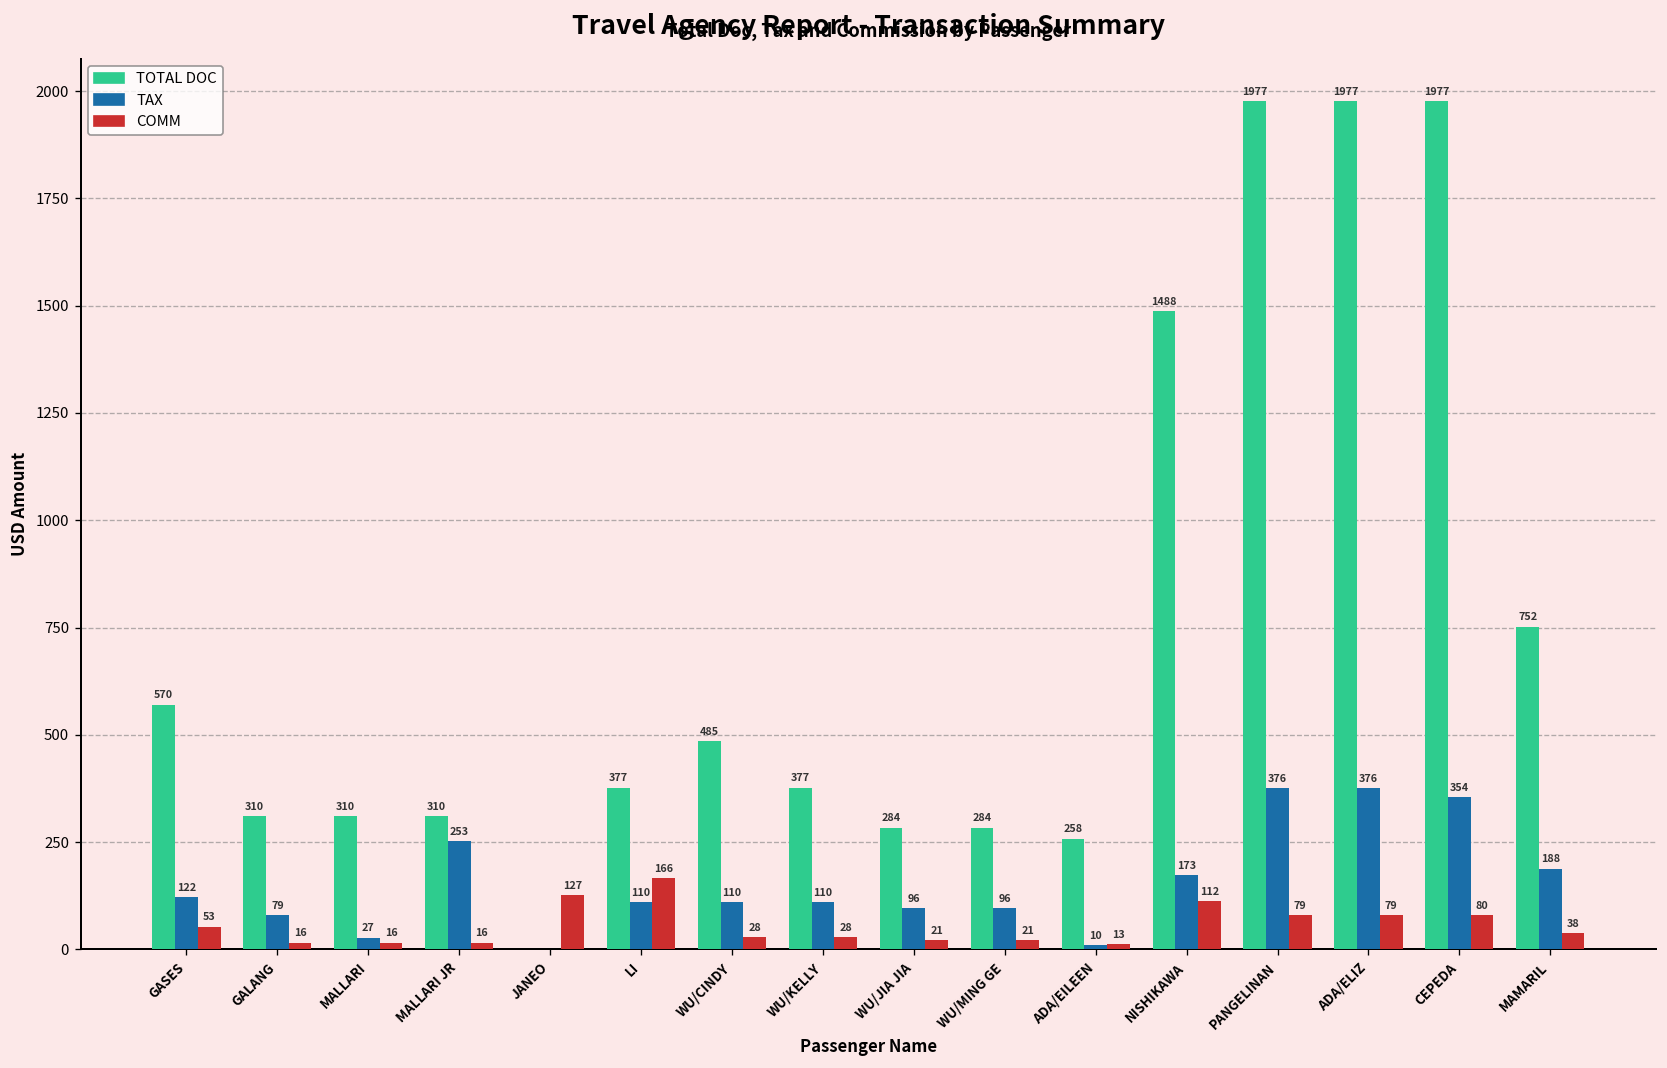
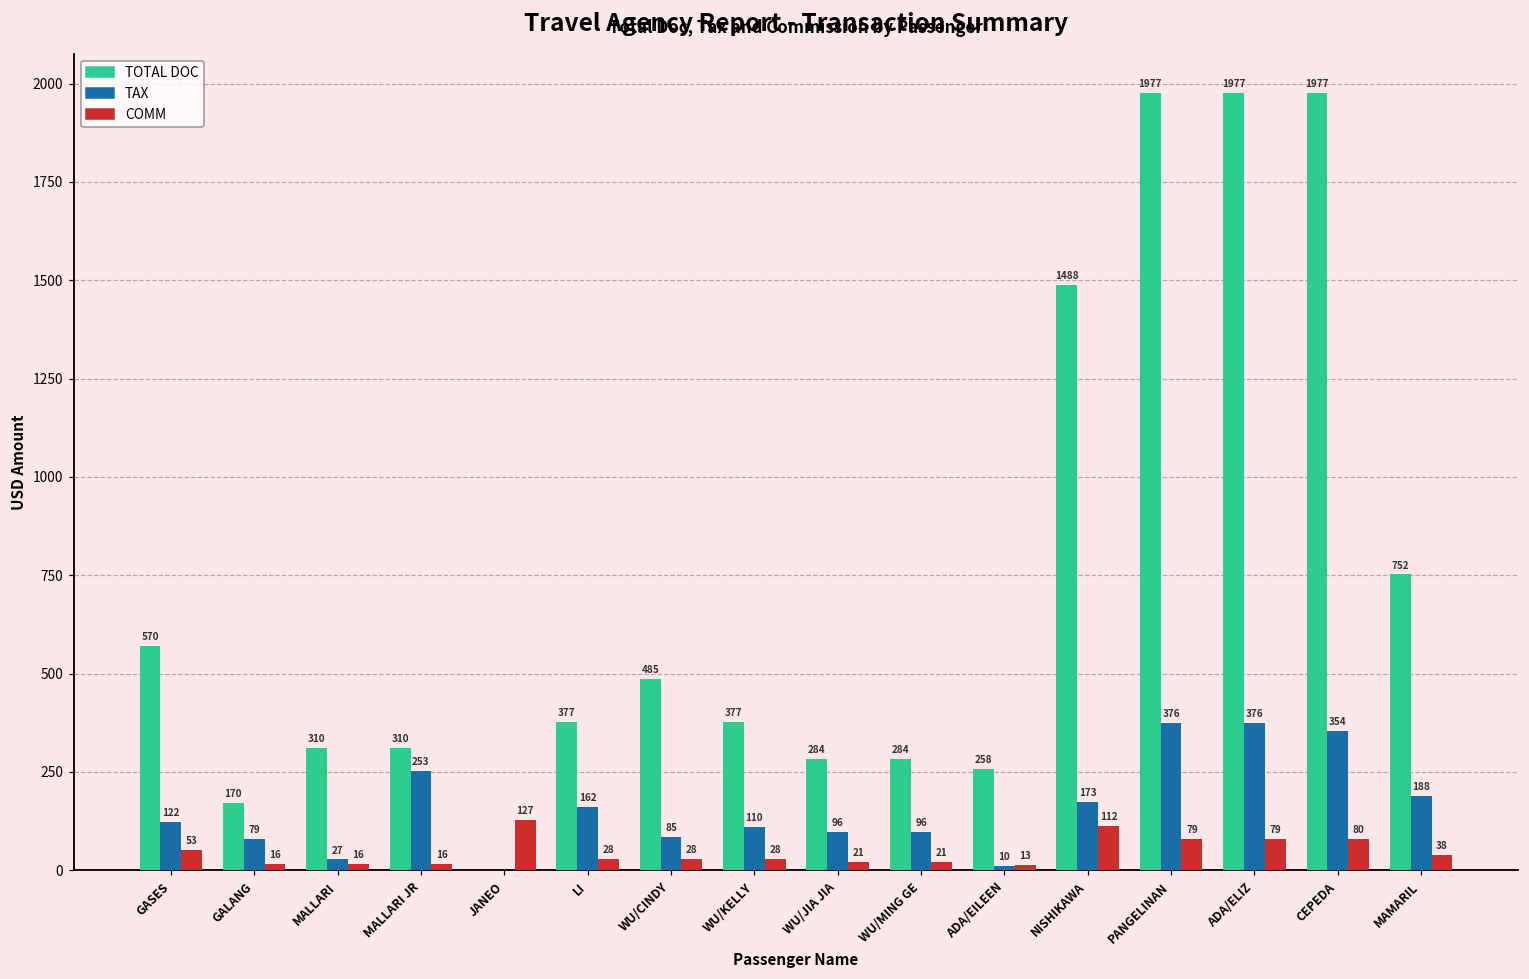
  {
    "TOTAL DOC": {
      "GASES": 570,
-     "GALANG": 310,
+     "GALANG": 170,
      "MALLARI": 310,
      "MALLARI JR": 310,
      "LI": 377,
      "WU/CINDY": 485,
      "WU/KELLY": 377,
      "WU/JIA JIA": 284,
      "WU/MING GE": 284,
      "ADA/EILEEN": 258,
      "NISHIKAWA": 1488,
      "PANGELINAN": 1977,
      "ADA/ELIZ": 1977,
      "CEPEDA": 1977,
      "MAMARIL": 752
    },
    "TAX": {
      "GASES": 122,
      "GALANG": 79,
      "MALLARI": 27,
      "MALLARI JR": 253,
-     "LI": 110,
-     "WU/CINDY": 110,
+     "LI": 162,
+     "WU/CINDY": 85,
      "WU/KELLY": 110,
      "WU/JIA JIA": 96,
      "WU/MING GE": 96,
      "ADA/EILEEN": 10,
      "NISHIKAWA": 173,
      "PANGELINAN": 376,
      "ADA/ELIZ": 376,
      "CEPEDA": 354,
      "MAMARIL": 188
    },
    "COMM": {
      "GASES": 53,
      "GALANG": 16,
      "MALLARI": 16,
      "MALLARI JR": 16,
      "JANEO": 127,
-     "LI": 166,
+     "LI": 28,
      "WU/CINDY": 28,
      "WU/KELLY": 28,
      "WU/JIA JIA": 21,
      "WU/MING GE": 21,
      "ADA/EILEEN": 13,
      "NISHIKAWA": 112,
      "PANGELINAN": 79,
      "ADA/ELIZ": 79,
      "CEPEDA": 80,
      "MAMARIL": 38
    }
  }
